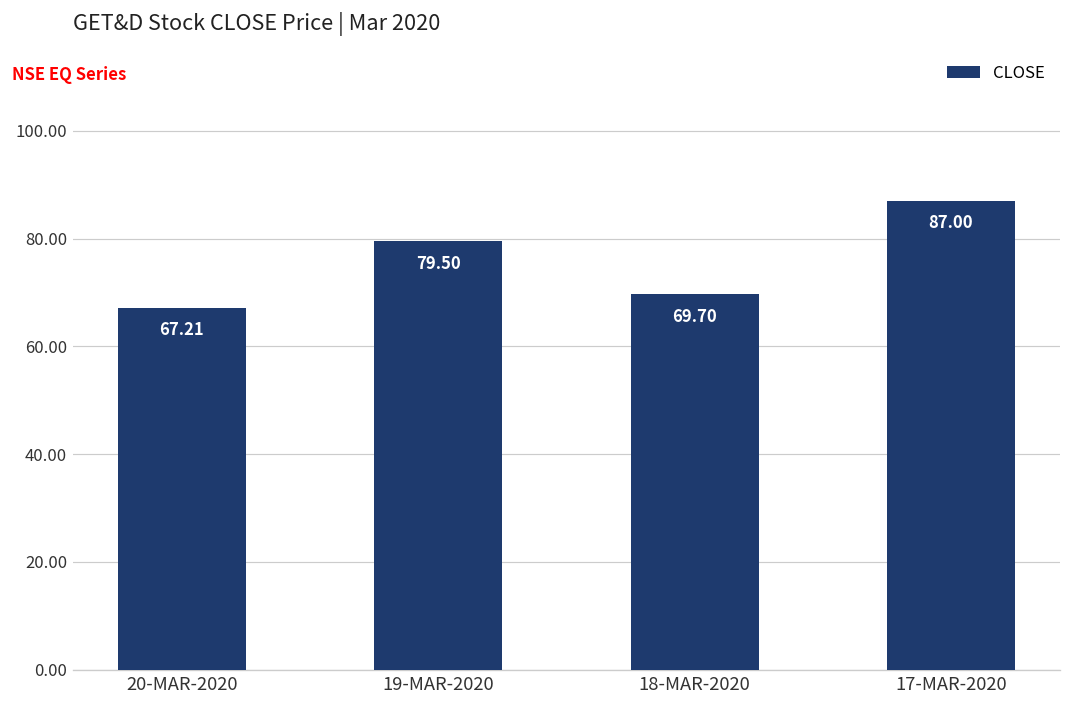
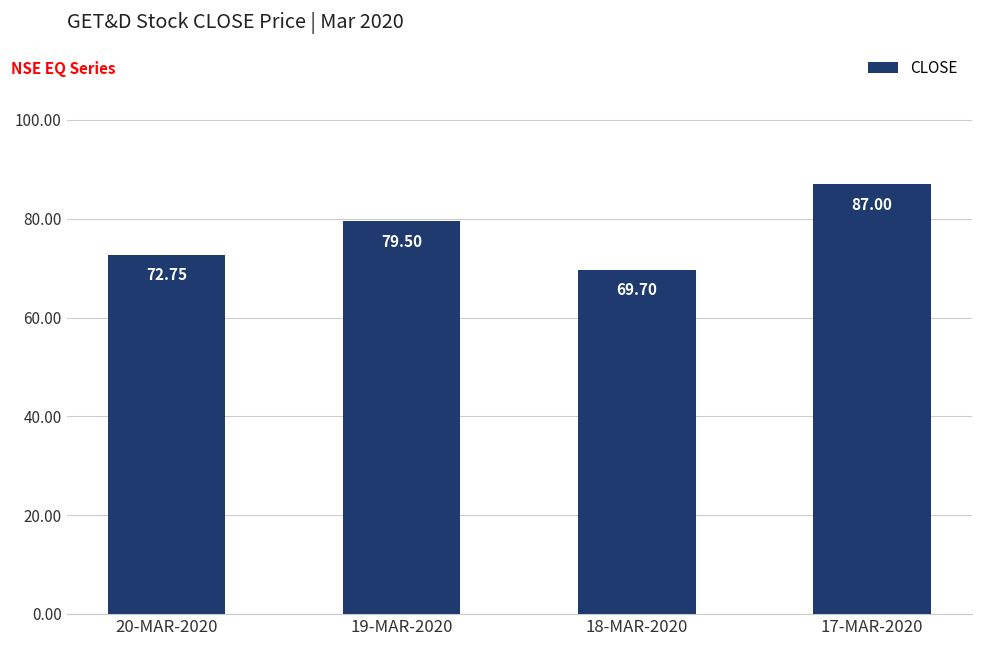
  {
-   "20-MAR-2020": 67.21,
+   "20-MAR-2020": 72.75,
    "19-MAR-2020": 79.50,
    "18-MAR-2020": 69.70,
    "17-MAR-2020": 87.00
  }
